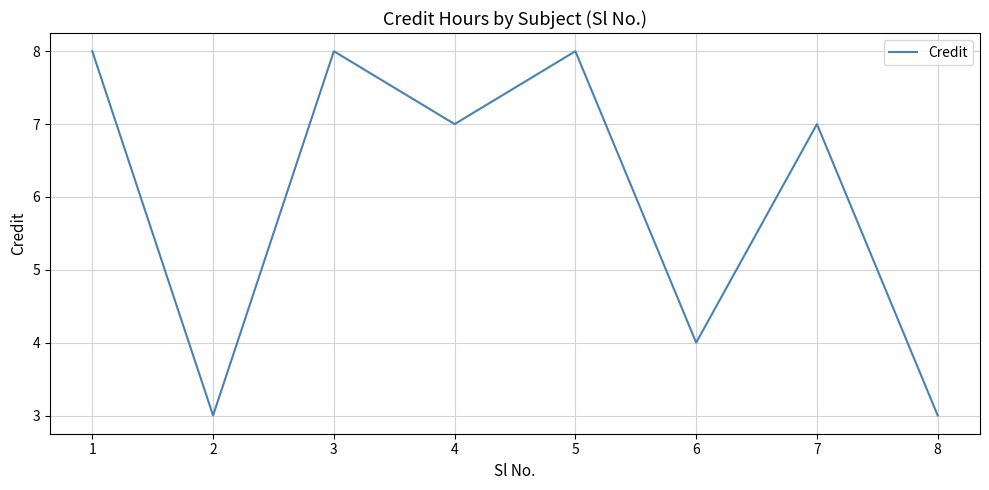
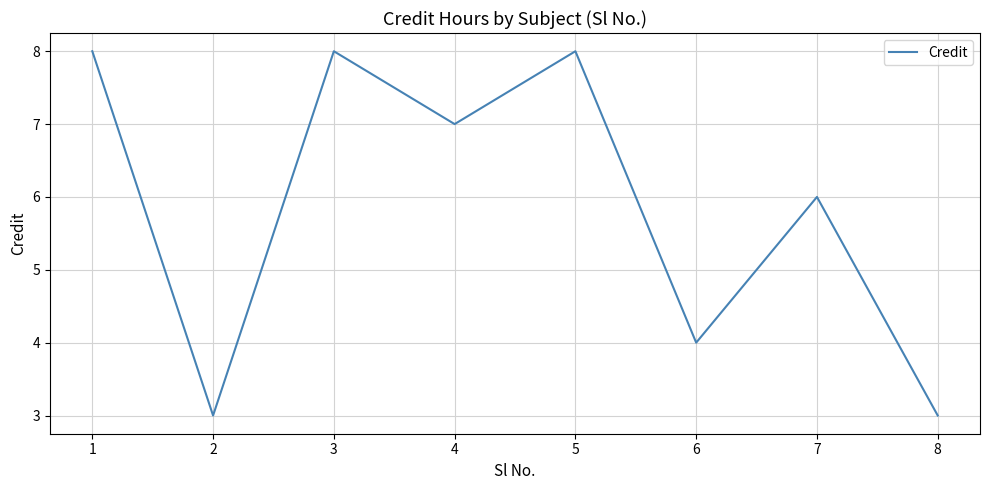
  {
    "1": 8,
    "2": 3,
    "3": 8,
    "4": 7,
    "5": 8,
    "6": 4,
-   "7": 7,
+   "7": 6,
    "8": 3
  }
